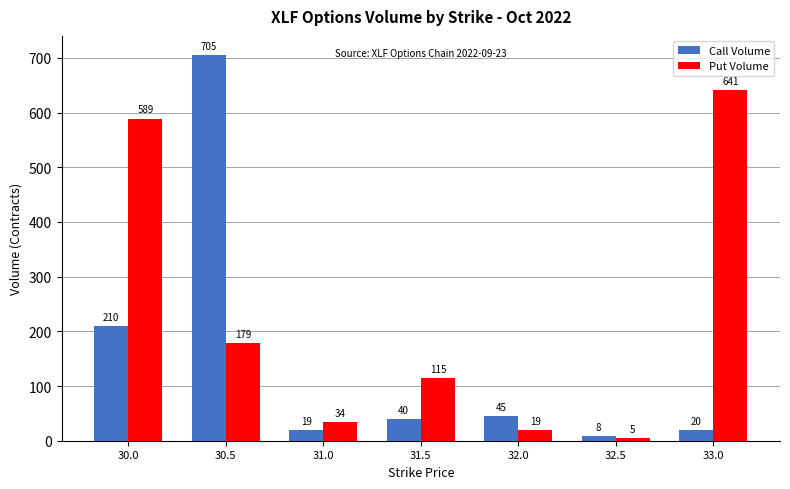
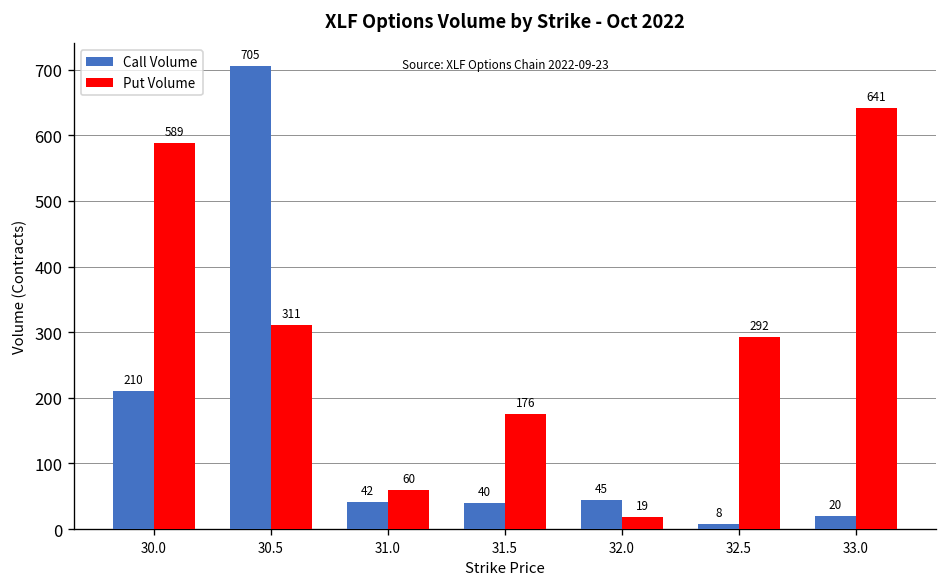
  {
    "Call Volume": {
      "30.0": 210,
      "30.5": 705,
-     "31.0": 19,
+     "31.0": 42,
      "31.5": 40,
      "32.0": 45,
      "32.5": 8,
      "33.0": 20
    },
    "Put Volume": {
      "30.0": 589,
-     "30.5": 179,
-     "31.0": 34,
-     "31.5": 115,
+     "30.5": 311,
+     "31.0": 60,
+     "31.5": 176,
      "32.0": 19,
-     "32.5": 5,
+     "32.5": 292,
      "33.0": 641
    }
  }
